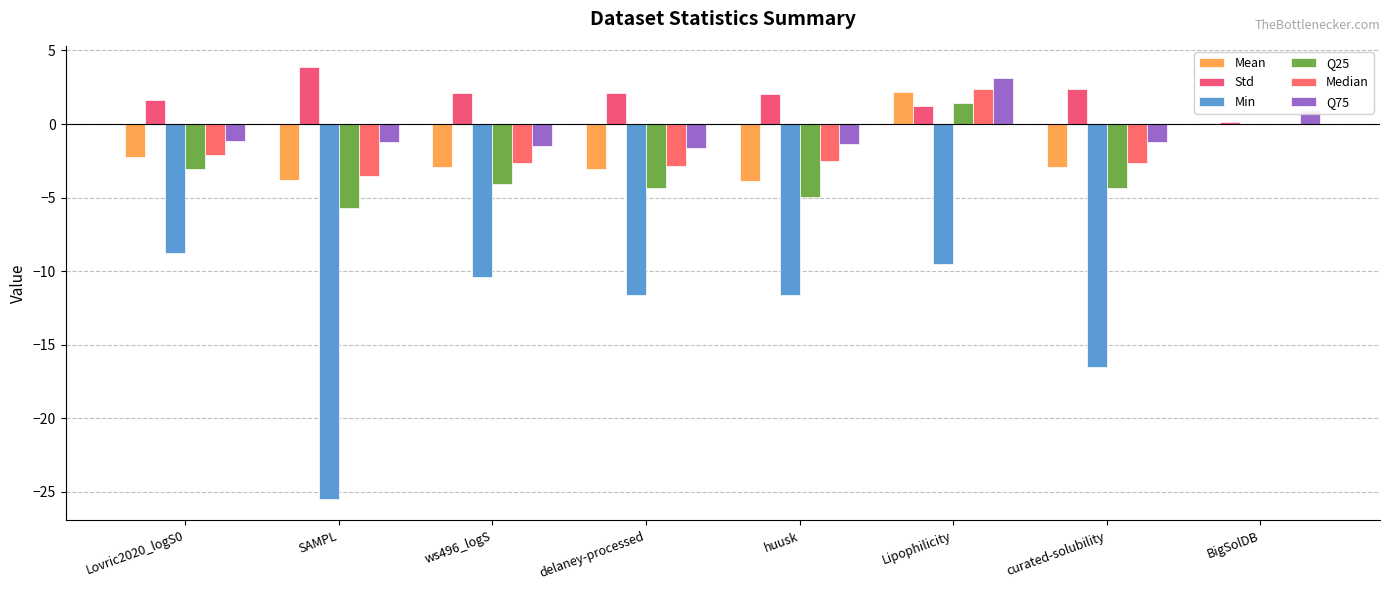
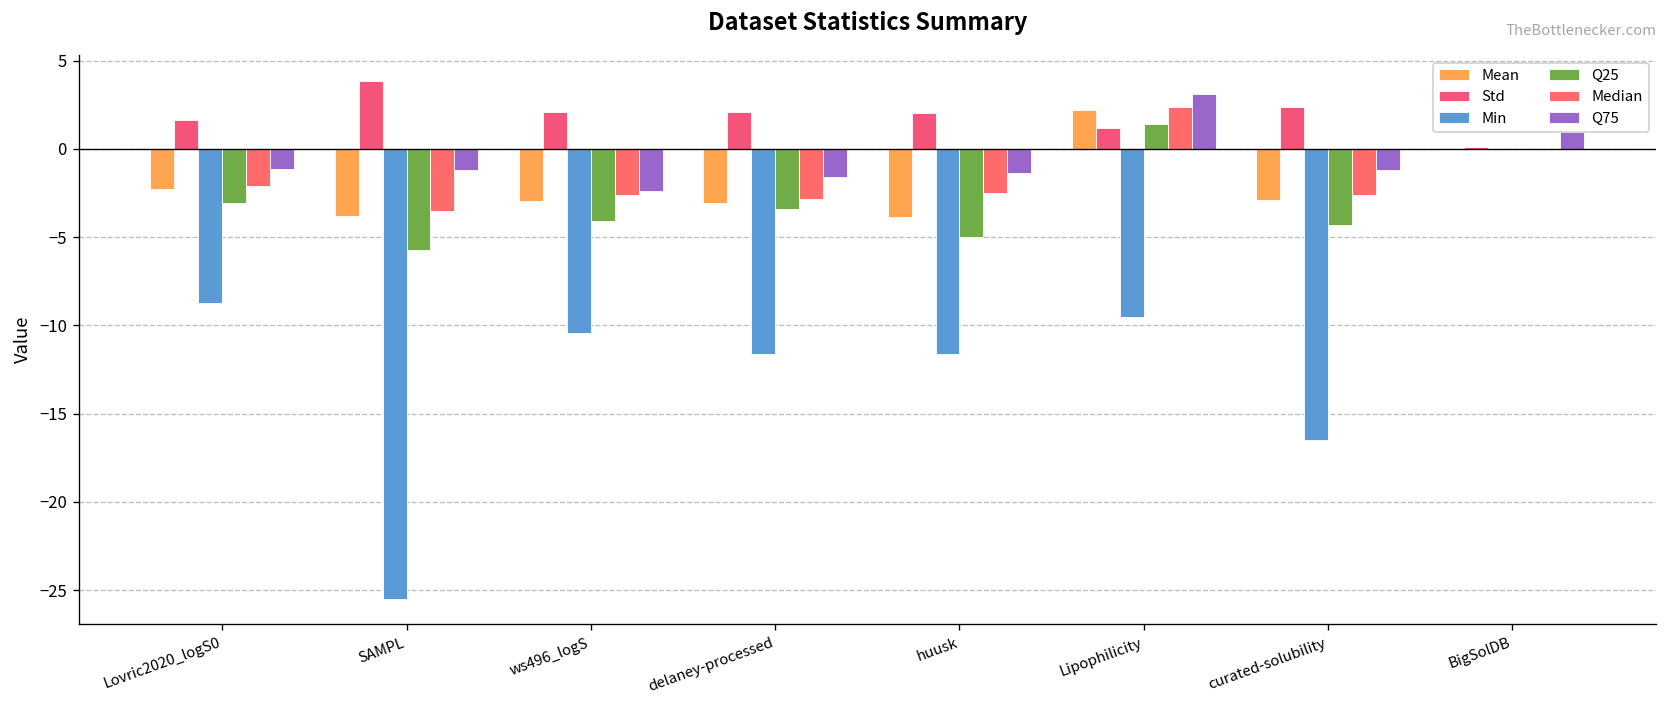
  {
    "Mean": {
      "Lovric2020_logS0": -2.2,
      "SAMPL": -3.8,
      "ws496_logS": -2.9,
      "delaney-processed": -3.1,
      "huusk": -3.9,
      "Lipophilicity": 2.2,
      "curated-solubility": -2.9
    },
    "Min": {
      "Lovric2020_logS0": -8.8,
      "SAMPL": -25.5,
      "ws496_logS": -10.4,
      "delaney-processed": -11.6,
      "huusk": -11.6,
      "Lipophilicity": -9.5,
      "curated-solubility": -16.5
    },
    "Q25": {
      "Lovric2020_logS0": -3.1,
      "SAMPL": -5.7,
      "ws496_logS": -4.1,
-     "delaney-processed": -4.3,
+     "delaney-processed": -3.4,
      "huusk": -5.0,
      "Lipophilicity": 1.4,
      "curated-solubility": -4.3
    },
    "Q75": {
      "Lovric2020_logS0": -1.1,
      "SAMPL": -1.2,
-     "ws496_logS": -1.5,
+     "ws496_logS": -2.4,
      "delaney-processed": -1.6,
      "huusk": -1.4,
      "Lipophilicity": 3.1,
      "curated-solubility": -1.2
    }
  }
